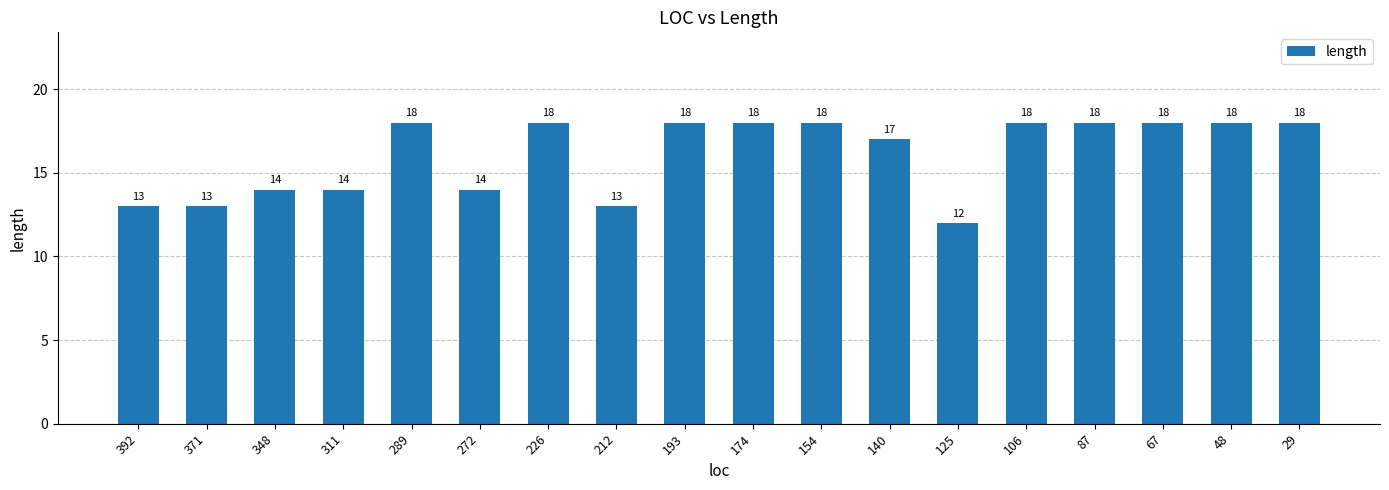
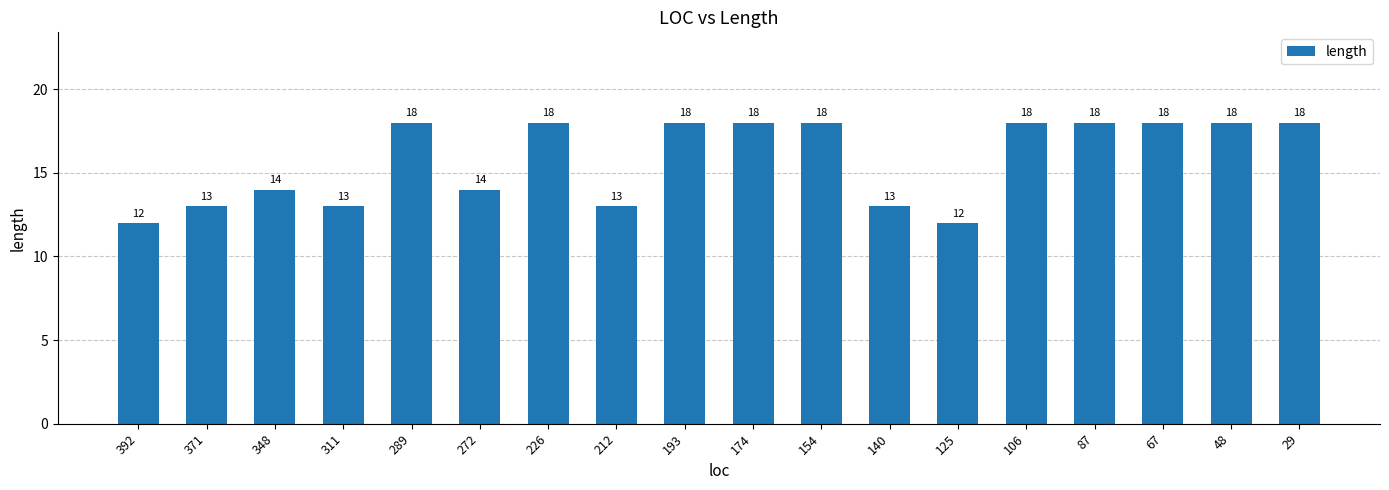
  {
-   "392": 13,
+   "392": 12,
    "371": 13,
    "348": 14,
-   "311": 14,
+   "311": 13,
    "289": 18,
    "272": 14,
    "226": 18,
    "212": 13,
    "193": 18,
    "174": 18,
    "154": 18,
-   "140": 17,
+   "140": 13,
    "125": 12,
    "106": 18,
    "87": 18,
    "67": 18,
    "48": 18,
    "29": 18
  }
